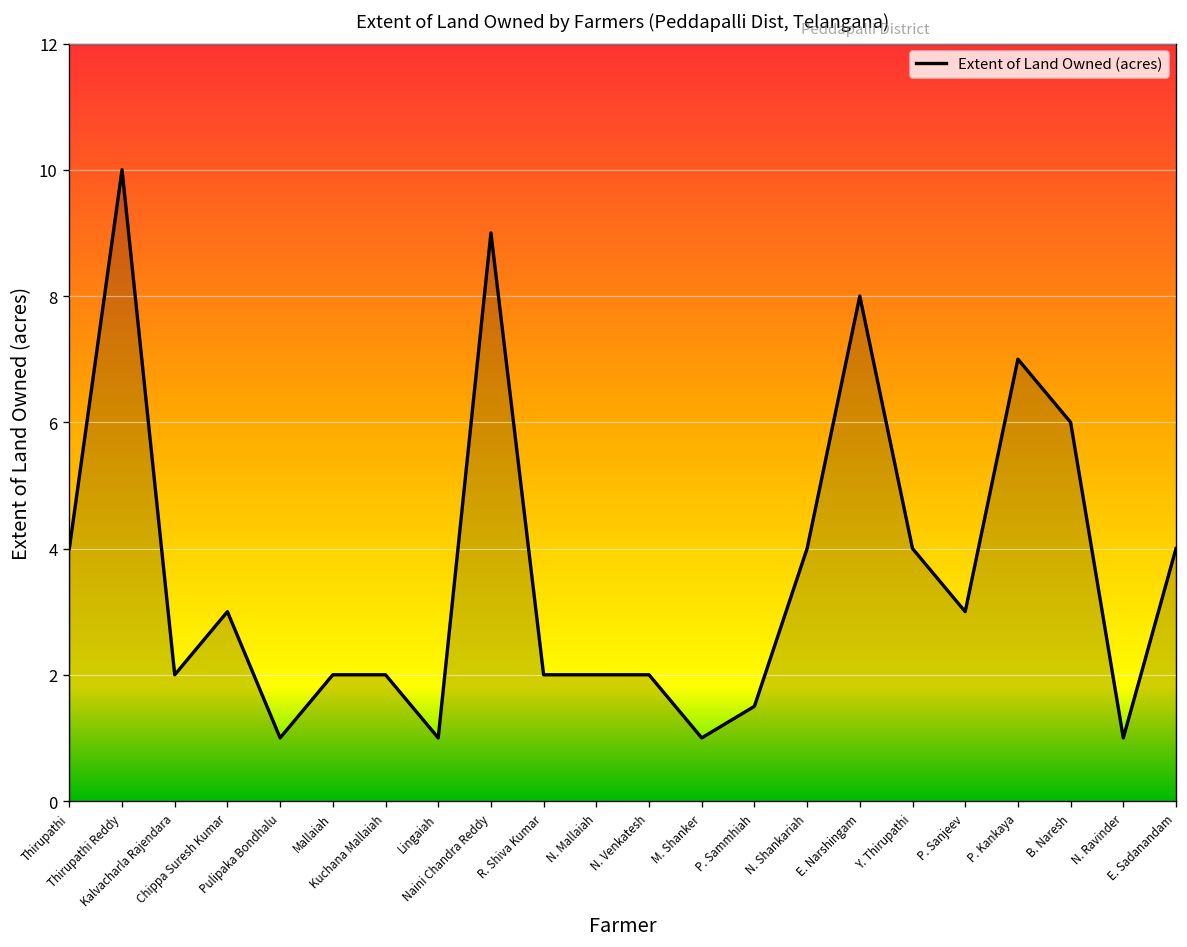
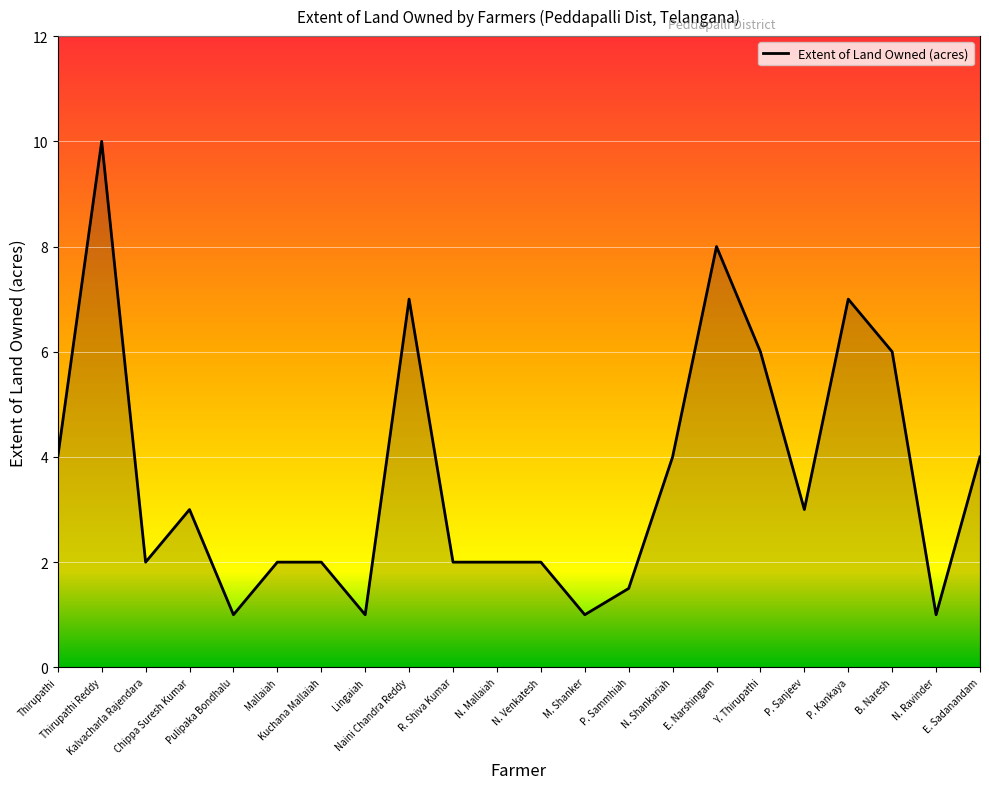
  {
    "Thirupathi": 4,
    "Thirupathi Reddy": 10,
    "Kalvacharla Rajendara": 2,
    "Chippa Suresh Kumar": 3,
    "Pulipaka Bondhalu": 1,
    "Mallaiah": 2,
    "Kuchana Mallaiah": 2,
    "Lingaiah": 1,
-   "Naini Chandra Reddy": 9,
+   "Naini Chandra Reddy": 7,
    "R. Shiva Kumar": 2,
    "N. Mallaiah": 2,
    "N. Venkatesh": 2,
    "M. Shanker": 1,
    "P. Sammhiah": 1.5,
    "N. Shankariah": 4,
    "E. Narshingam": 8,
-   "Y. Thirupathi": 4,
+   "Y. Thirupathi": 6,
    "P. Sanjeev": 3,
    "P. Kankaya": 7,
    "B. Naresh": 6,
    "N. Ravinder": 1,
    "E. Sadanandam": 4
  }
